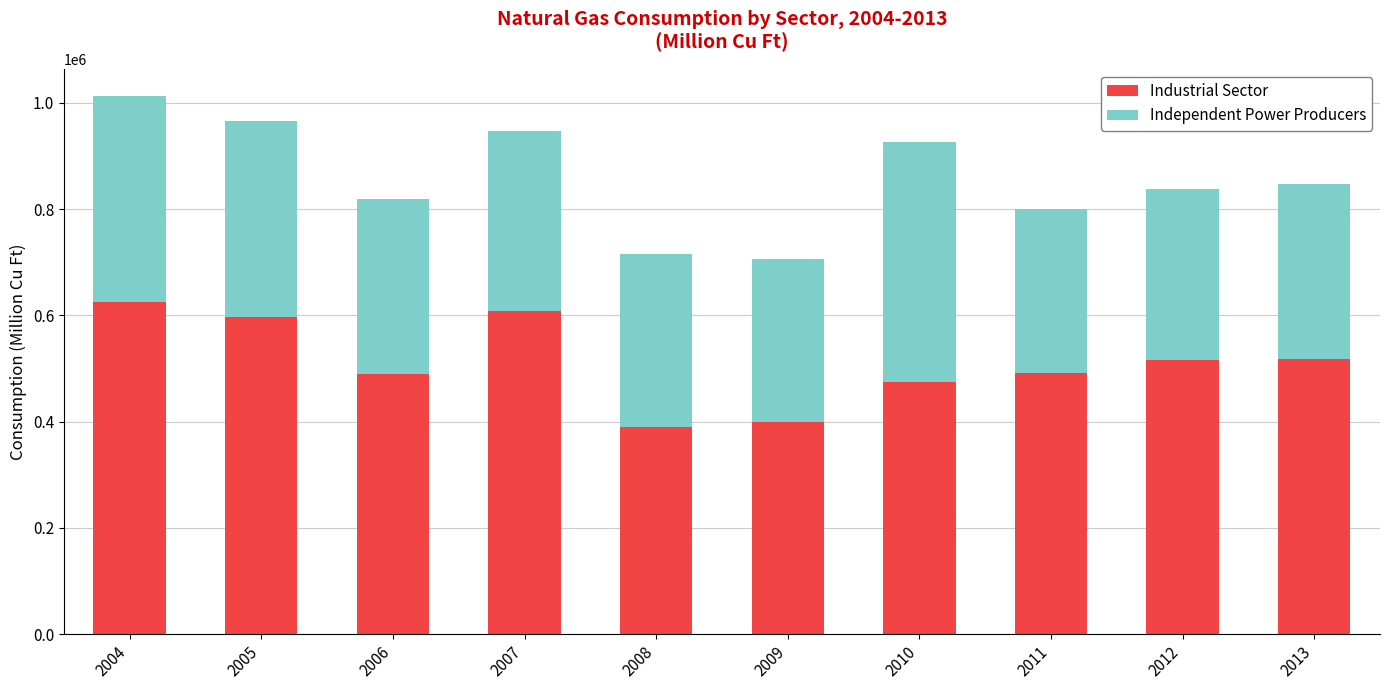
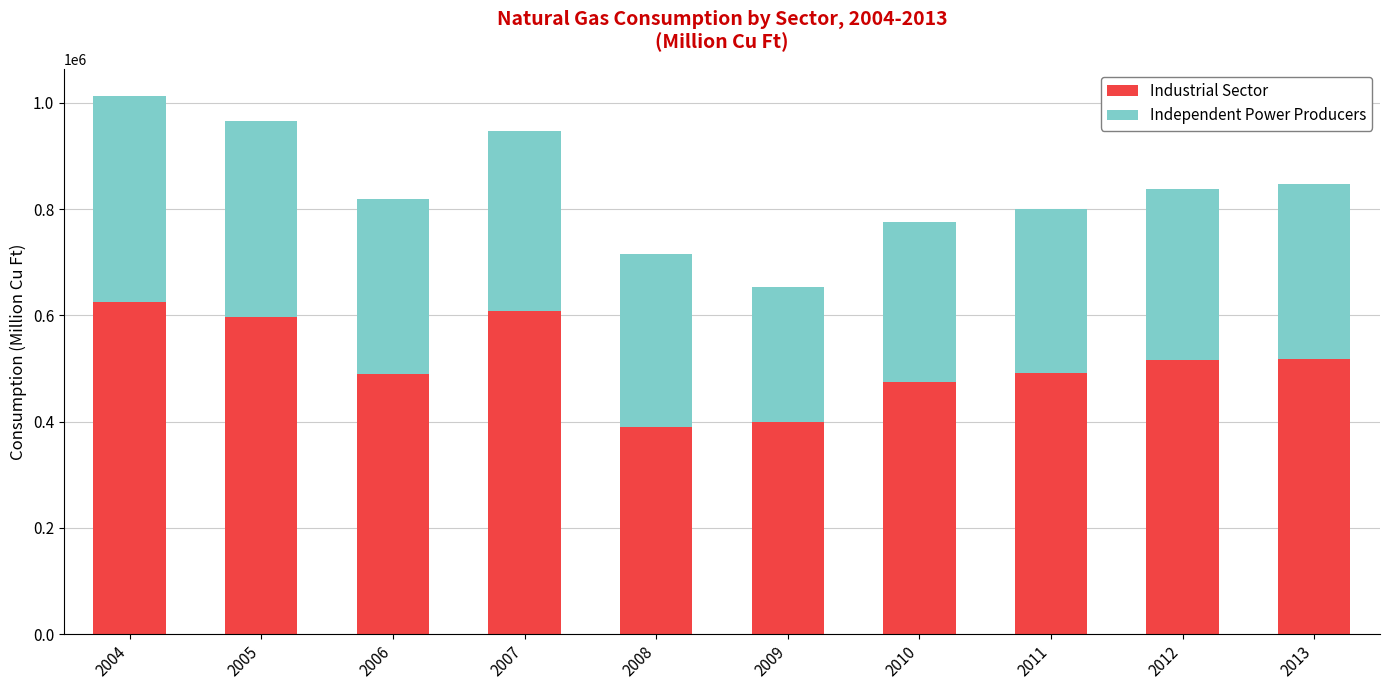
  {
    "Industrial Sector": {
      "2004": 620000,
      "2005": 600000,
      "2006": 490000,
      "2007": 610000,
      "2008": 390000,
      "2009": 400000,
      "2010": 470000,
      "2011": 490000,
      "2012": 520000,
      "2013": 520000
    },
    "Independent Power Producers": {
      "2004": 390000,
      "2005": 370000,
      "2006": 330000,
      "2007": 340000,
      "2008": 330000,
-     "2009": 310000,
-     "2010": 450000,
+     "2009": 250000,
+     "2010": 300000,
      "2011": 310000,
      "2012": 320000,
      "2013": 330000
    }
  }
